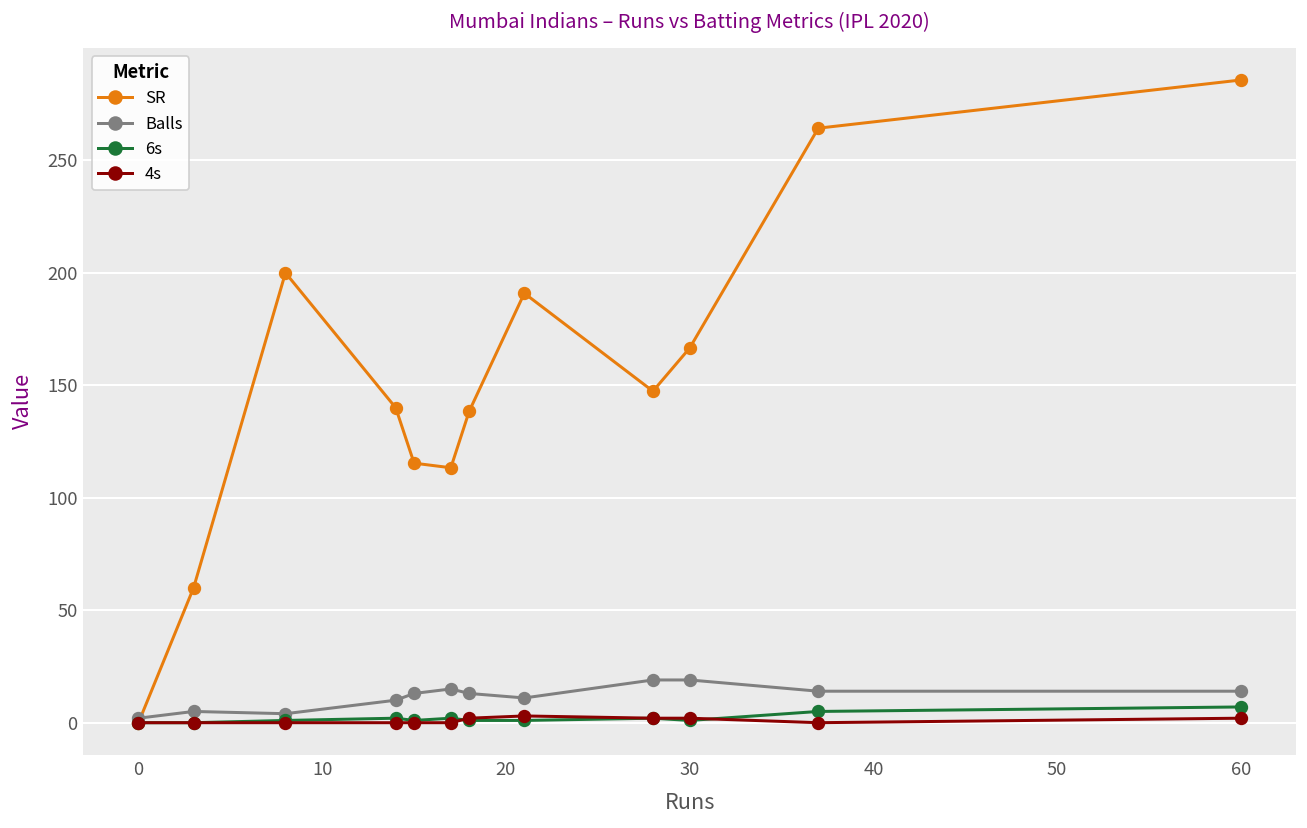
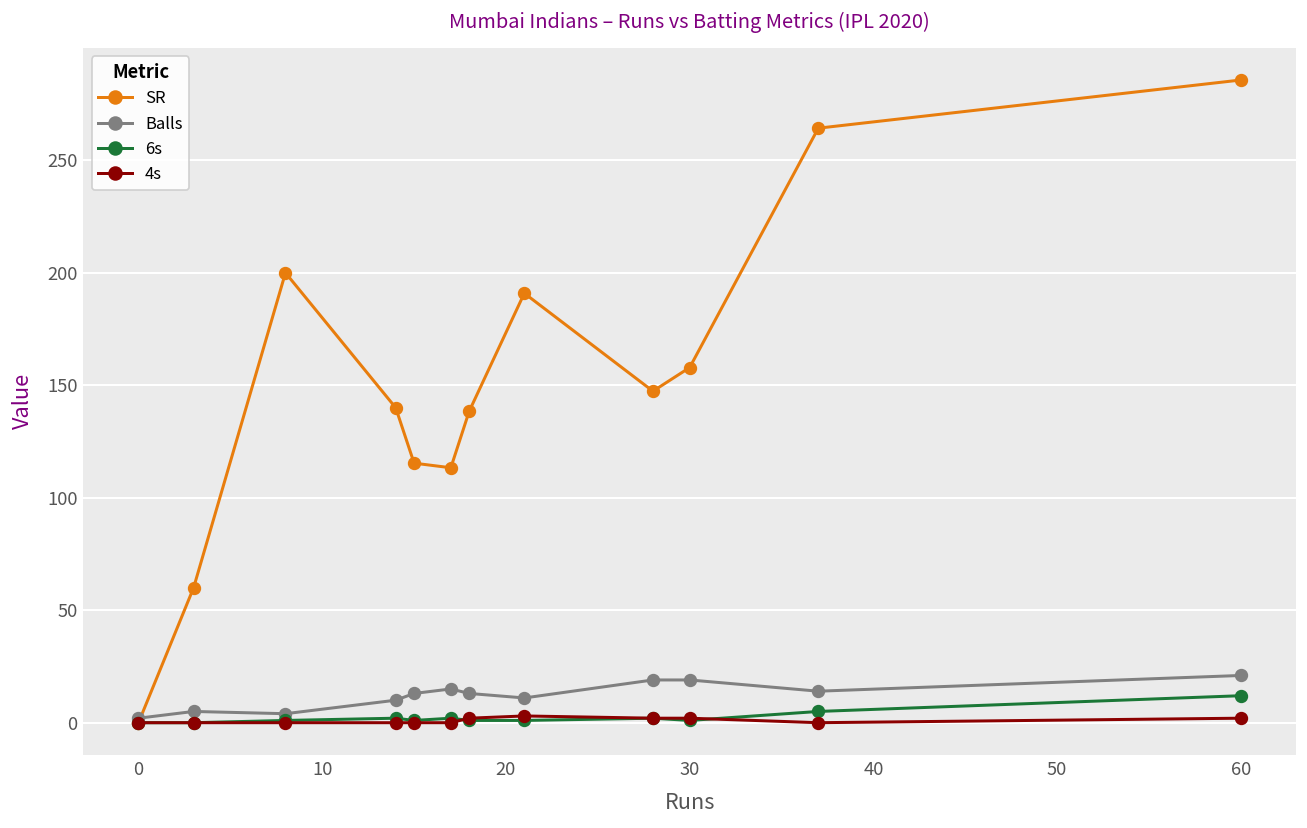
  {
    "SR": {
-     "30": 167,
+     "30": 158,
      "60": 286
    },
    "Balls": {
      "0": 2,
      "30": 19,
-     "60": 14
+     "60": 21
    },
    "6s": {
-     "60": 7
+     "60": 12
    },
    "4s": {
      "60": 2
    }
  }
